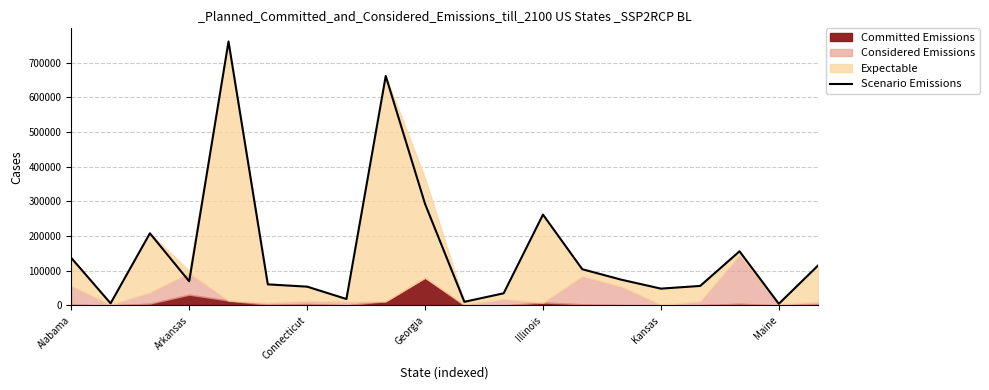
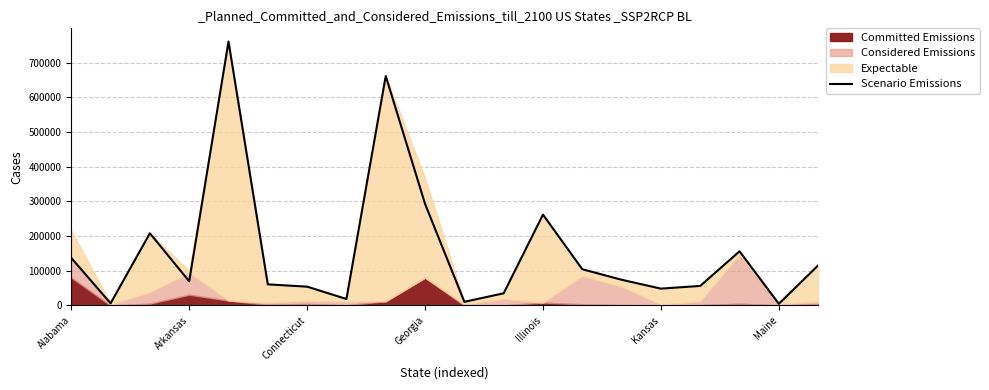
  {
    "Committed Emissions": {
-     "Alabama": 0,
+     "Alabama": 80000,
      "Arkansas": 30000
    },
    "Scenario Emissions": {
      "Arkansas": 70000,
      "Georgia": 290000
    }
  }
